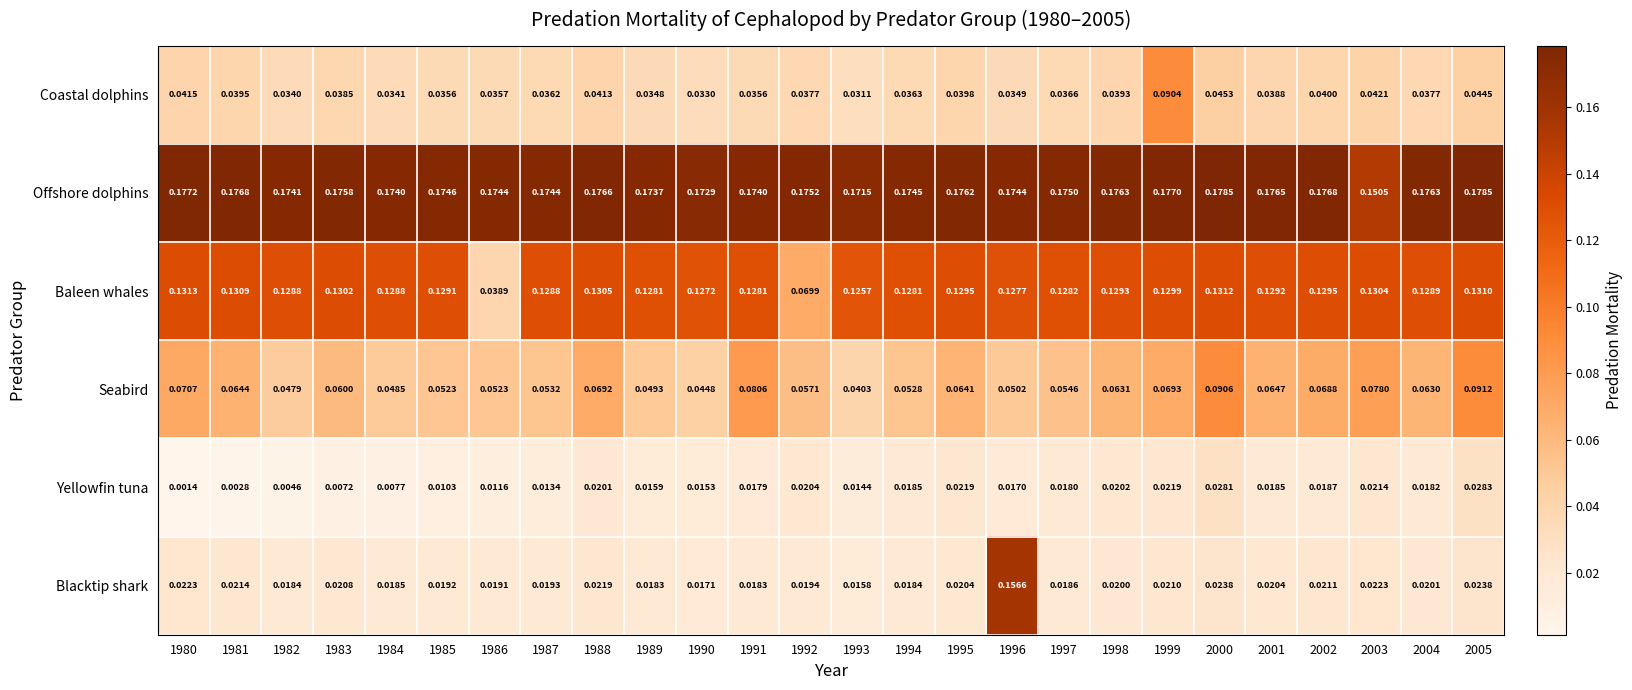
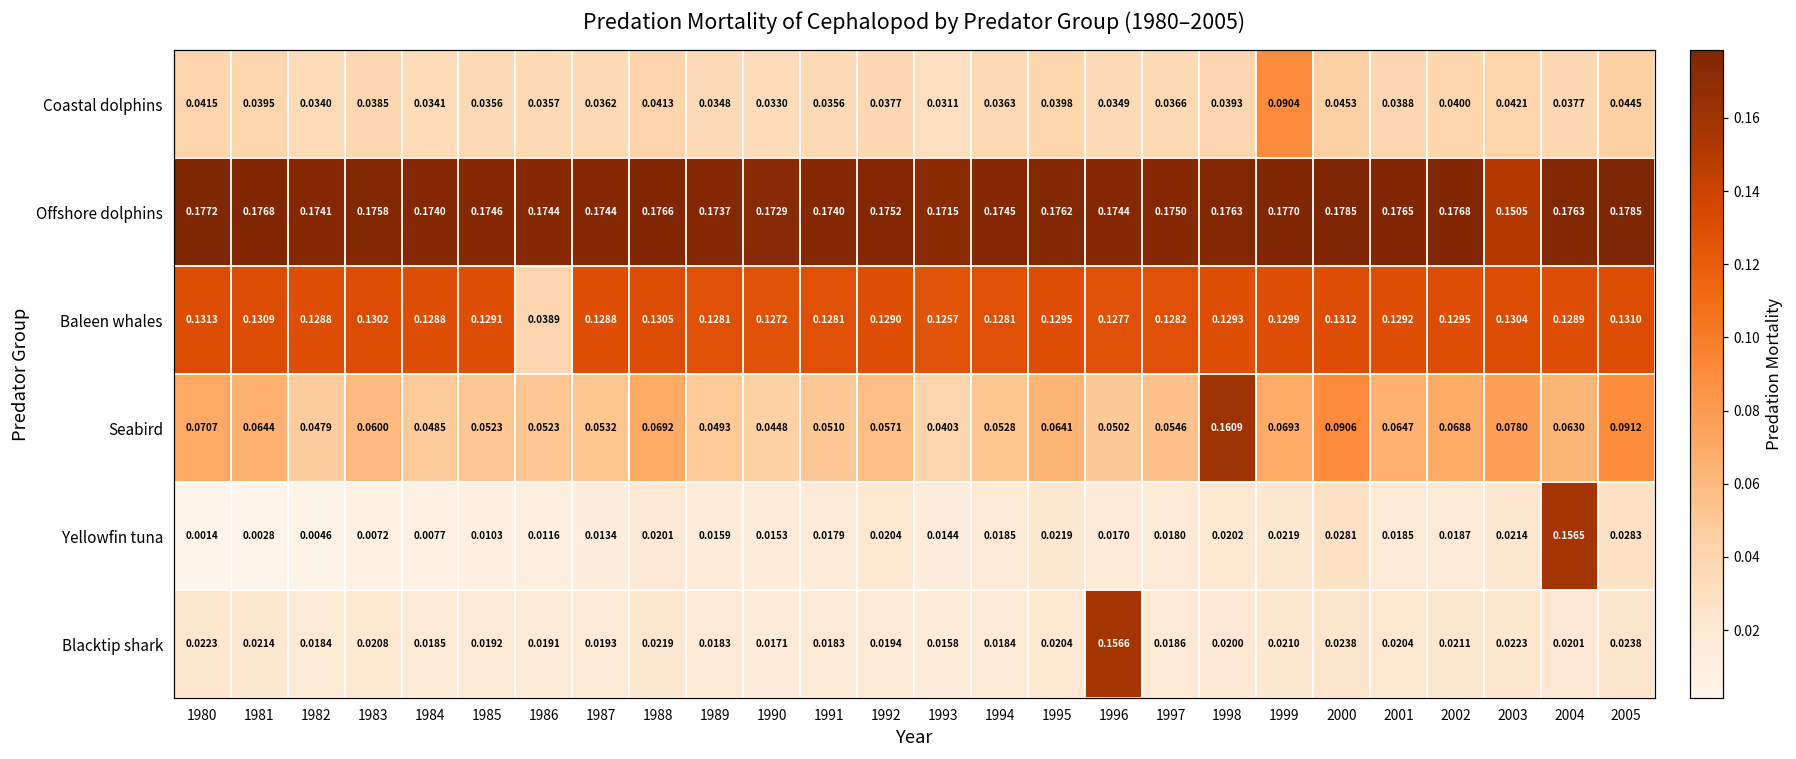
  {
    "Coastal dolphins": {
      "1980": 0.0415,
      "1981": 0.0395,
      "1982": 0.0340,
      "1983": 0.0385,
      "1984": 0.0341,
      "1985": 0.0356,
      "1986": 0.0357,
      "1987": 0.0362,
      "1988": 0.0413,
      "1989": 0.0348,
      "1990": 0.0330,
      "1991": 0.0356,
      "1992": 0.0377,
      "1993": 0.0311,
      "1994": 0.0363,
      "1995": 0.0398,
      "1996": 0.0349,
      "1997": 0.0366,
      "1998": 0.0393,
      "1999": 0.0904,
      "2000": 0.0453,
      "2001": 0.0388,
      "2002": 0.0400,
      "2003": 0.0421,
      "2004": 0.0377,
      "2005": 0.0445
    },
    "Offshore dolphins": {
      "1980": 0.1772,
      "1981": 0.1768,
      "1982": 0.1741,
      "1983": 0.1758,
      "1984": 0.1740,
      "1985": 0.1746,
      "1986": 0.1744,
      "1987": 0.1744,
      "1988": 0.1766,
      "1989": 0.1737,
      "1990": 0.1729,
      "1991": 0.1740,
      "1992": 0.1752,
      "1993": 0.1715,
      "1994": 0.1745,
      "1995": 0.1762,
      "1996": 0.1744,
      "1997": 0.1750,
      "1998": 0.1763,
      "1999": 0.1770,
      "2000": 0.1785,
      "2001": 0.1765,
      "2002": 0.1768,
      "2003": 0.1505,
      "2004": 0.1763,
      "2005": 0.1785
    },
    "Baleen whales": {
      "1980": 0.1313,
      "1981": 0.1309,
      "1982": 0.1288,
      "1983": 0.1302,
      "1984": 0.1288,
      "1985": 0.1291,
      "1986": 0.0389,
      "1987": 0.1288,
      "1988": 0.1305,
      "1989": 0.1281,
      "1990": 0.1272,
      "1991": 0.1281,
-     "1992": 0.0699,
+     "1992": 0.1290,
      "1993": 0.1257,
      "1994": 0.1281,
      "1995": 0.1295,
      "1996": 0.1277,
      "1997": 0.1282,
      "1998": 0.1293,
      "1999": 0.1299,
      "2000": 0.1312,
      "2001": 0.1292,
      "2002": 0.1295,
      "2003": 0.1304,
      "2004": 0.1289,
      "2005": 0.1310
    },
    "Seabird": {
      "1980": 0.0707,
      "1981": 0.0644,
      "1982": 0.0479,
      "1983": 0.0600,
      "1984": 0.0485,
      "1985": 0.0523,
      "1986": 0.0523,
      "1987": 0.0532,
      "1988": 0.0692,
      "1989": 0.0493,
      "1990": 0.0448,
-     "1991": 0.0806,
+     "1991": 0.0510,
      "1992": 0.0571,
      "1993": 0.0403,
      "1994": 0.0528,
      "1995": 0.0641,
      "1996": 0.0502,
      "1997": 0.0546,
-     "1998": 0.0631,
+     "1998": 0.1609,
      "1999": 0.0693,
      "2000": 0.0906,
      "2001": 0.0647,
      "2002": 0.0688,
      "2003": 0.0780,
      "2004": 0.0630,
      "2005": 0.0912
    },
    "Yellowfin tuna": {
      "1980": 0.0014,
      "1981": 0.0028,
      "1982": 0.0046,
      "1983": 0.0072,
      "1984": 0.0077,
      "1985": 0.0103,
      "1986": 0.0116,
      "1987": 0.0134,
      "1988": 0.0201,
      "1989": 0.0159,
      "1990": 0.0153,
      "1991": 0.0179,
      "1992": 0.0204,
      "1993": 0.0144,
      "1994": 0.0185,
      "1995": 0.0219,
      "1996": 0.0170,
      "1997": 0.0180,
      "1998": 0.0202,
      "1999": 0.0219,
      "2000": 0.0281,
      "2001": 0.0185,
      "2002": 0.0187,
      "2003": 0.0214,
-     "2004": 0.0182,
+     "2004": 0.1565,
      "2005": 0.0283
    },
    "Blacktip shark": {
      "1980": 0.0223,
      "1981": 0.0214,
      "1982": 0.0184,
      "1983": 0.0208,
      "1984": 0.0185,
      "1985": 0.0192,
      "1986": 0.0191,
      "1987": 0.0193,
      "1988": 0.0219,
      "1989": 0.0183,
      "1990": 0.0171,
      "1991": 0.0183,
      "1992": 0.0194,
      "1993": 0.0158,
      "1994": 0.0184,
      "1995": 0.0204,
      "1996": 0.1566,
      "1997": 0.0186,
      "1998": 0.0200,
      "1999": 0.0210,
      "2000": 0.0238,
      "2001": 0.0204,
      "2002": 0.0211,
      "2003": 0.0223,
      "2004": 0.0201,
      "2005": 0.0238
    }
  }
